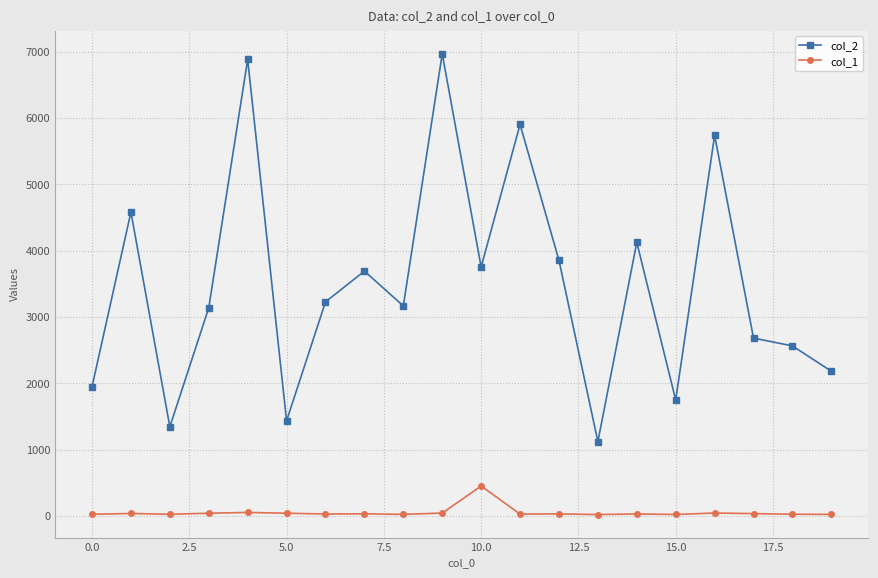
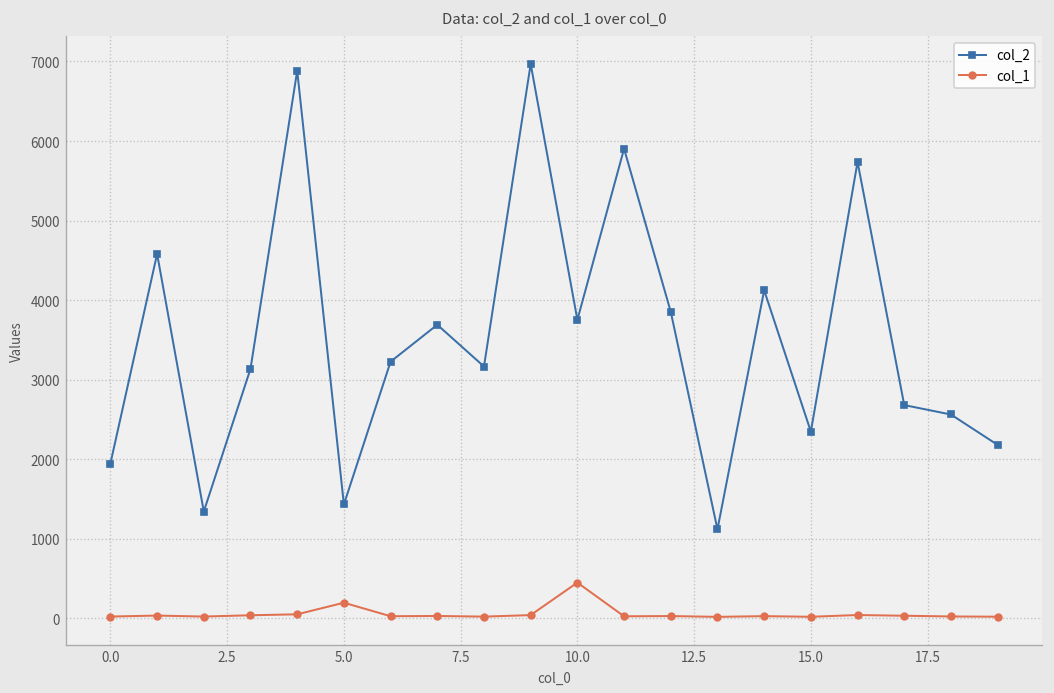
  {
    "col_2": {
      "0.0": 1900,
      "5.0": 1400,
      "10.0": 3800,
-     "15.0": 1700
+     "15.0": 2300
    },
    "col_1": {
      "0.0": 0,
-     "5.0": 0,
+     "5.0": 200,
      "10.0": 500,
      "15.0": 0
    }
  }
